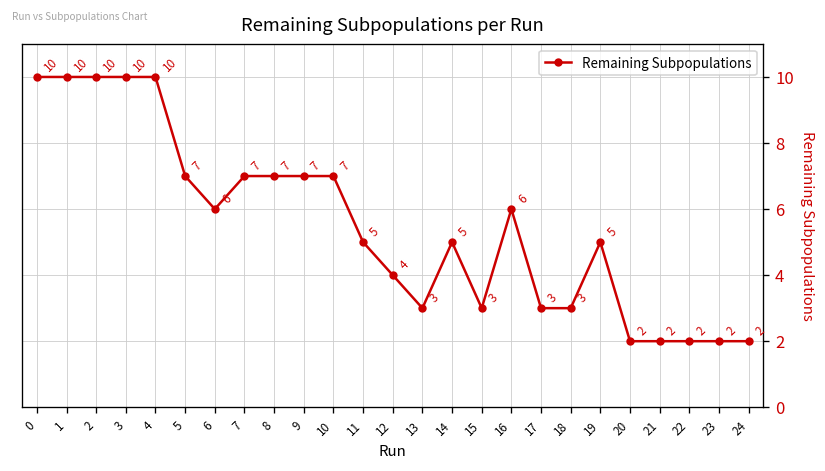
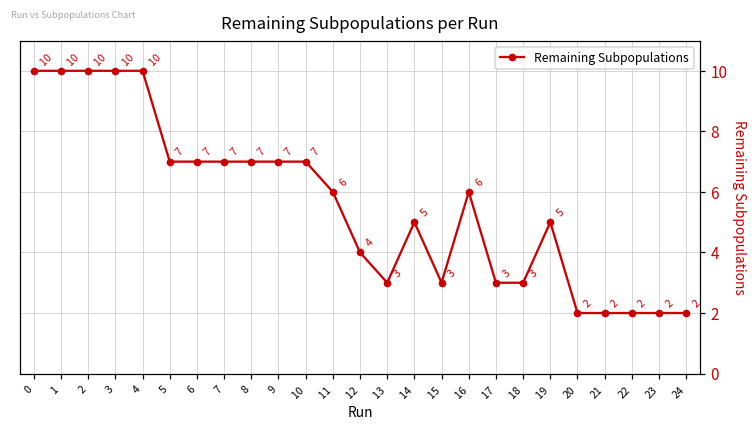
  {
    "0": 10,
    "1": 10,
    "2": 10,
    "3": 10,
    "4": 10,
    "5": 7,
-   "6": 6,
+   "6": 7,
    "7": 7,
    "8": 7,
    "9": 7,
    "10": 7,
-   "11": 5,
+   "11": 6,
    "12": 4,
    "13": 3,
    "14": 5,
    "15": 3,
    "16": 6,
    "17": 3,
    "18": 3,
    "19": 5,
    "20": 2,
    "21": 2,
    "22": 2,
    "23": 2,
    "24": 2
  }
